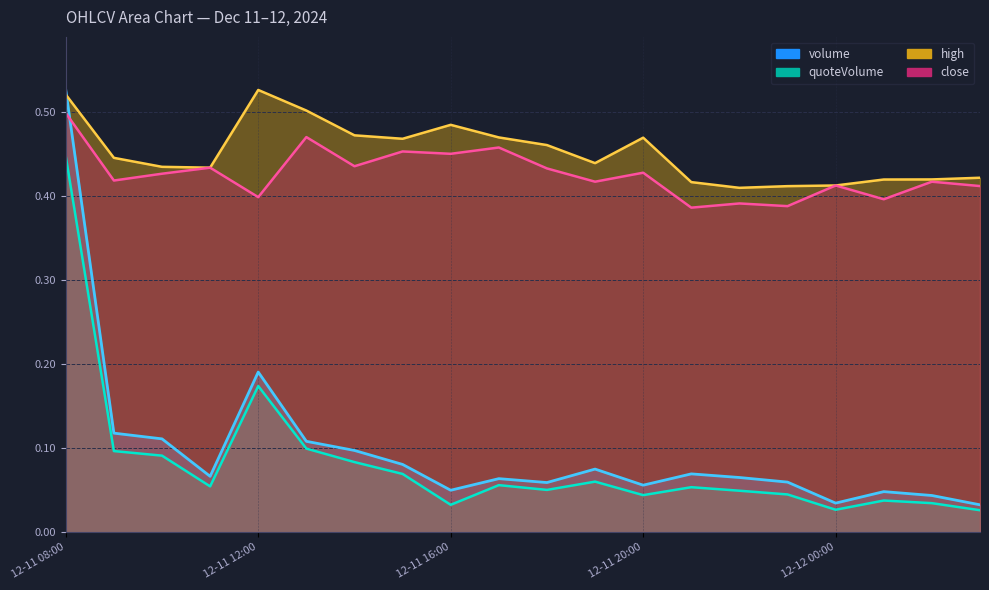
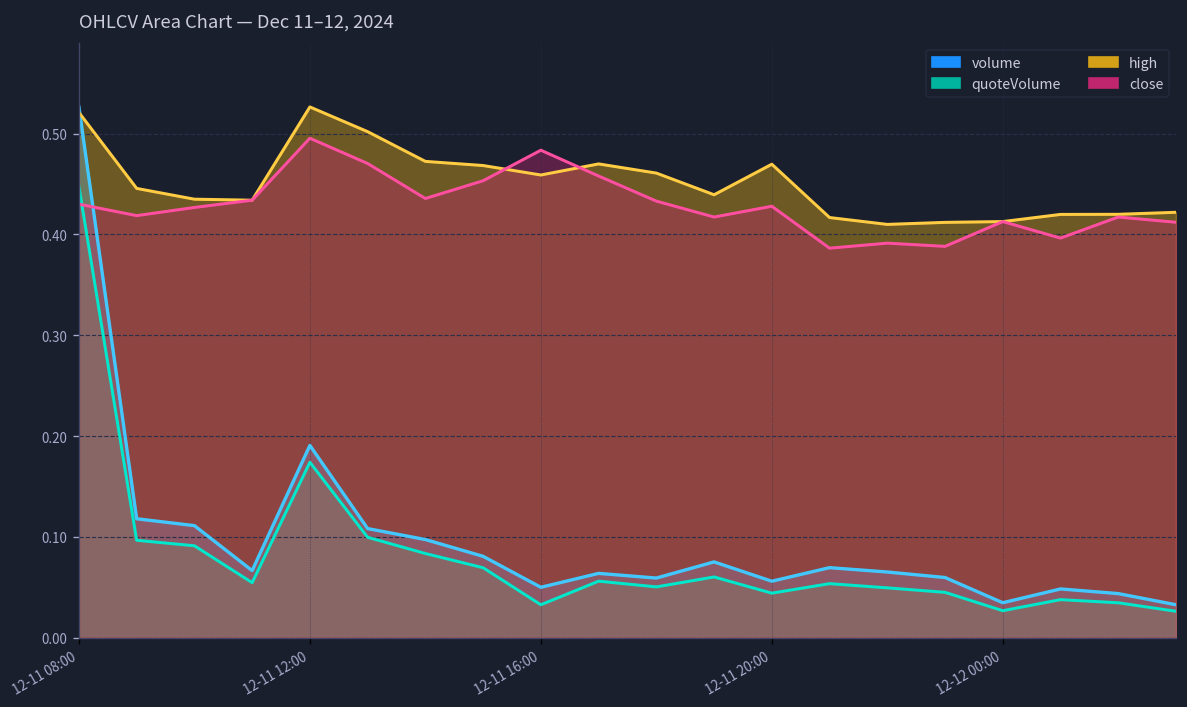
  {
    "volume": {
      "12-11 08:00": 0.53,
      "12-11 12:00": 0.19,
      "12-11 16:00": 0.05,
      "12-11 20:00": 0.06,
      "12-12 00:00": 0.03
    },
    "quoteVolume": {
      "12-11 08:00": 0.45,
      "12-11 12:00": 0.17,
      "12-11 16:00": 0.03,
      "12-11 20:00": 0.04,
      "12-12 00:00": 0.03
    },
    "high": {
      "12-11 08:00": 0.52,
      "12-11 12:00": 0.53,
-     "12-11 16:00": 0.49,
+     "12-11 16:00": 0.46,
      "12-11 20:00": 0.47
    },
    "close": {
-     "12-11 08:00": 0.50,
-     "12-11 12:00": 0.40,
-     "12-11 16:00": 0.45,
+     "12-11 08:00": 0.43,
+     "12-11 12:00": 0.50,
+     "12-11 16:00": 0.48,
      "12-11 20:00": 0.43
    }
  }
